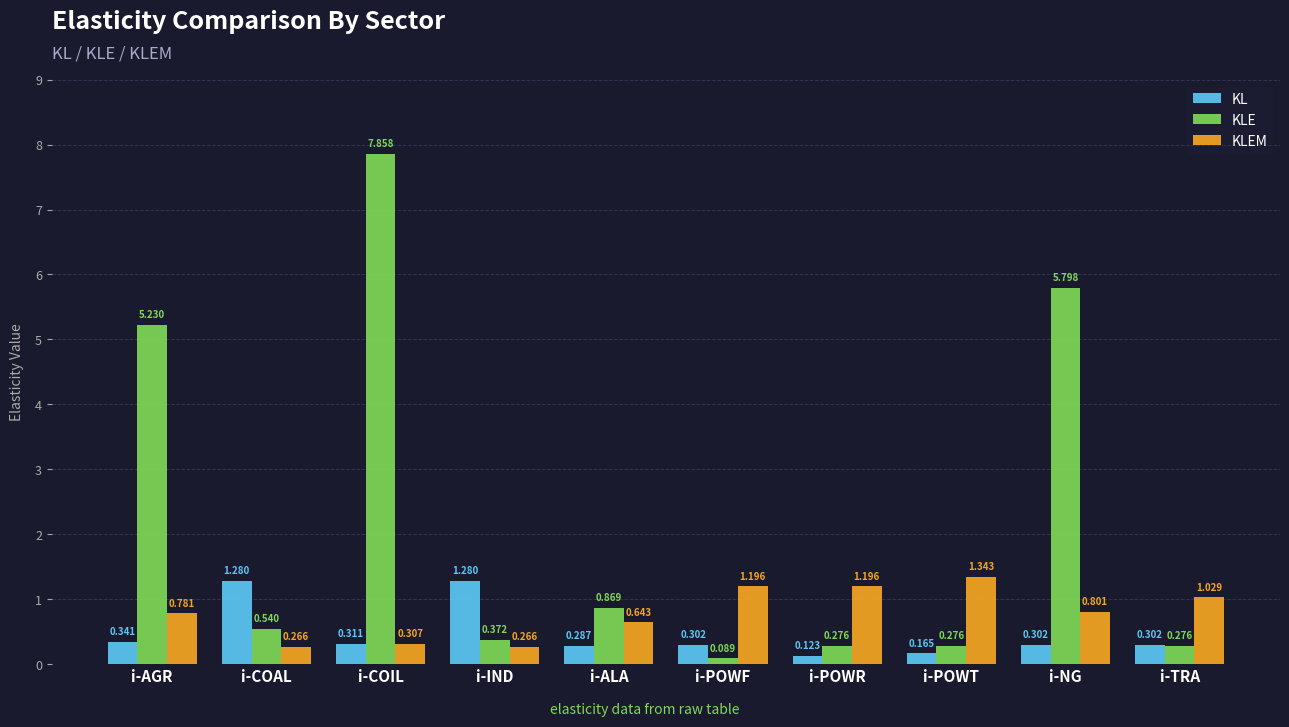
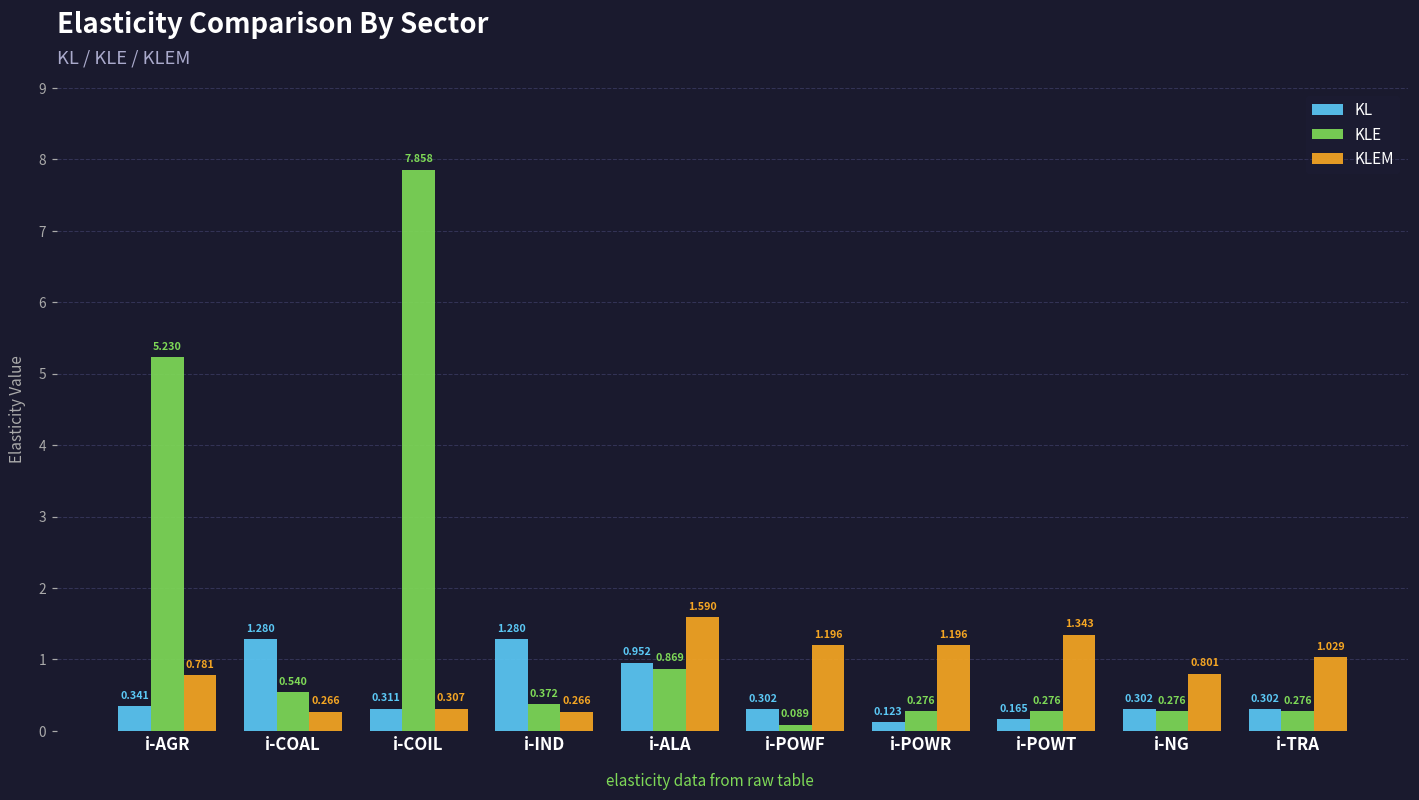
  {
    "KL": {
      "i-AGR": 0.341,
      "i-COAL": 1.280,
      "i-COIL": 0.311,
      "i-IND": 1.280,
-     "i-ALA": 0.287,
+     "i-ALA": 0.952,
      "i-POWF": 0.302,
      "i-POWR": 0.123,
      "i-POWT": 0.165,
      "i-NG": 0.302,
      "i-TRA": 0.302
    },
    "KLE": {
      "i-AGR": 5.230,
      "i-COAL": 0.540,
      "i-COIL": 7.858,
      "i-IND": 0.372,
      "i-ALA": 0.869,
      "i-POWF": 0.089,
      "i-POWR": 0.276,
      "i-POWT": 0.276,
-     "i-NG": 5.798,
+     "i-NG": 0.276,
      "i-TRA": 0.276
    },
    "KLEM": {
      "i-AGR": 0.781,
      "i-COAL": 0.266,
      "i-COIL": 0.307,
      "i-IND": 0.266,
-     "i-ALA": 0.643,
+     "i-ALA": 1.590,
      "i-POWF": 1.196,
      "i-POWR": 1.196,
      "i-POWT": 1.343,
      "i-NG": 0.801,
      "i-TRA": 1.029
    }
  }
